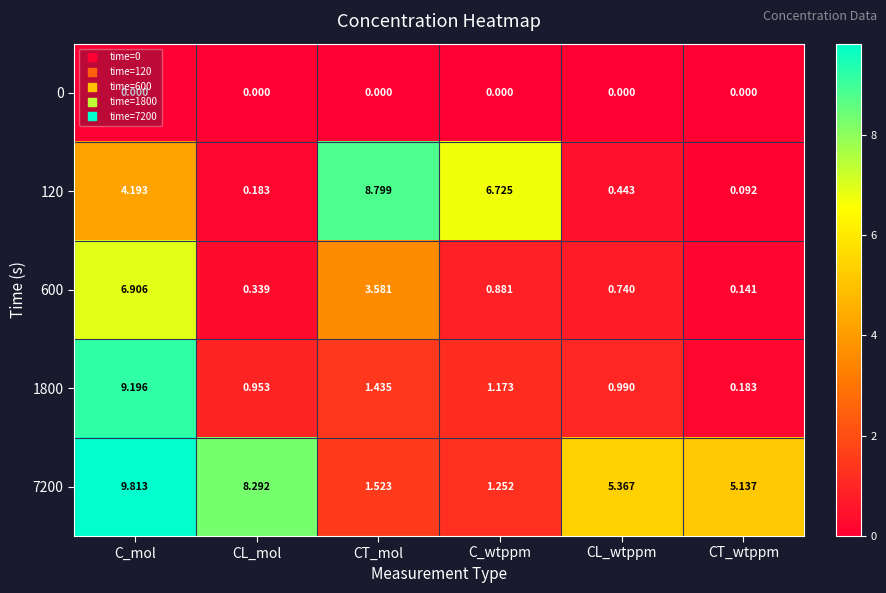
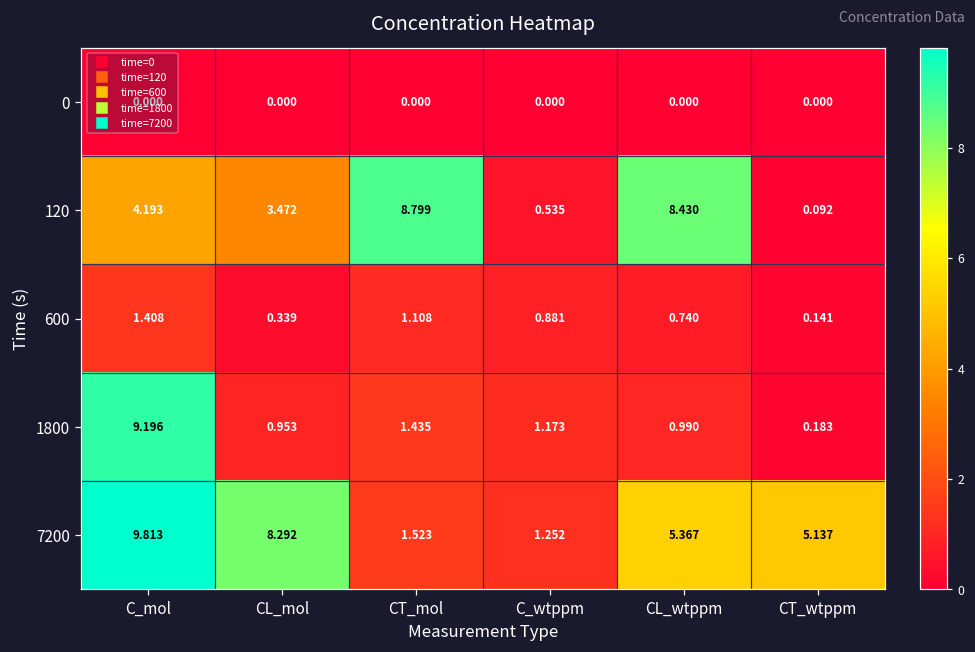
  {
    "0": {
      "CL_mol": 0.000,
      "CT_mol": 0.000,
      "C_wtppm": 0.000,
      "CL_wtppm": 0.000,
      "CT_wtppm": 0.000
    },
    "120": {
      "C_mol": 4.193,
-     "CL_mol": 0.183,
+     "CL_mol": 3.472,
      "CT_mol": 8.799,
-     "C_wtppm": 6.725,
-     "CL_wtppm": 0.443,
+     "C_wtppm": 0.535,
+     "CL_wtppm": 8.430,
      "CT_wtppm": 0.092
    },
    "600": {
-     "C_mol": 6.906,
+     "C_mol": 1.408,
      "CL_mol": 0.339,
-     "CT_mol": 3.581,
+     "CT_mol": 1.108,
      "C_wtppm": 0.881,
      "CL_wtppm": 0.740,
      "CT_wtppm": 0.141
    },
    "1800": {
      "C_mol": 9.196,
      "CL_mol": 0.953,
      "CT_mol": 1.435,
      "C_wtppm": 1.173,
      "CL_wtppm": 0.990,
      "CT_wtppm": 0.183
    },
    "7200": {
      "C_mol": 9.813,
      "CL_mol": 8.292,
      "CT_mol": 1.523,
      "C_wtppm": 1.252,
      "CL_wtppm": 5.367,
      "CT_wtppm": 5.137
    }
  }
